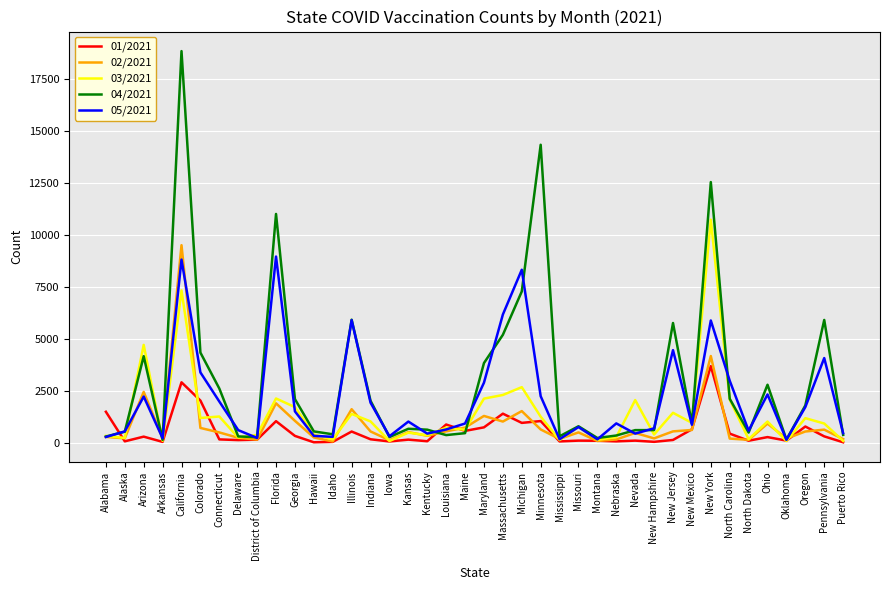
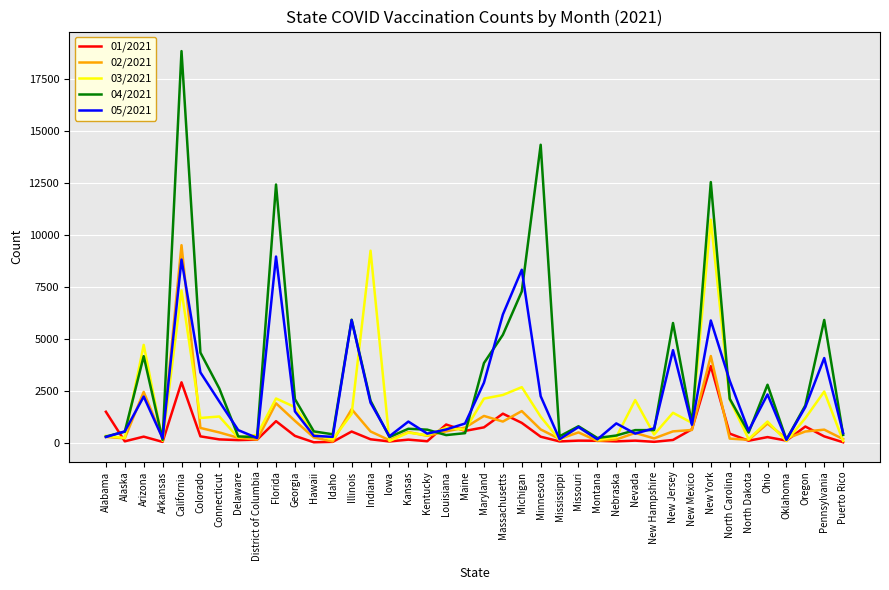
  {
    "01/2021": {
      "Alabama": 1500,
      "Alaska": 100,
      "Arizona": 300,
      "California": 2900,
-     "Colorado": 2000,
+     "Colorado": 300,
      "Connecticut": 200,
      "Florida": 1000,
      "Georgia": 300,
      "Hawaii": 0,
      "Illinois": 500,
      "Indiana": 200,
      "Kansas": 100,
      "Kentucky": 100,
      "Louisiana": 900,
      "Maryland": 700,
      "Massachusetts": 1400,
      "Michigan": 900,
-     "Minnesota": 1000,
+     "Minnesota": 300,
      "Missouri": 100,
      "Nevada": 100,
      "New Hampshire": 0,
      "New Jersey": 100,
      "New York": 3700,
      "North Carolina": 400,
      "Ohio": 300,
      "Oregon": 800,
      "Pennsylvania": 300
    },
    "02/2021": {
      "Arizona": 2400,
      "California": 9500,
      "Colorado": 700,
      "Connecticut": 500,
      "Florida": 1900,
      "Georgia": 1000,
      "Illinois": 1600,
      "Indiana": 500,
      "Maryland": 1300,
      "Massachusetts": 1000,
      "Michigan": 1500,
      "Minnesota": 600,
      "Missouri": 500,
      "New Hampshire": 200,
      "New Jersey": 500,
      "New York": 4200,
      "North Carolina": 200,
      "Oregon": 500,
      "Pennsylvania": 600
    },
    "03/2021": {
      "Arizona": 4700,
      "California": 7300,
      "Colorado": 1200,
      "Connecticut": 1300,
      "Florida": 2100,
      "Georgia": 1700,
      "Illinois": 1400,
-     "Indiana": 1000,
+     "Indiana": 9200,
      "Maryland": 2100,
      "Massachusetts": 2300,
      "Michigan": 2700,
      "Minnesota": 1200,
      "Nevada": 2000,
      "New Hampshire": 400,
      "New Jersey": 1400,
      "New York": 10700,
      "Oregon": 1200,
-     "Pennsylvania": 900
+     "Pennsylvania": 2500
    },
    "04/2021": {
      "Arizona": 4200,
      "California": 18900,
      "Colorado": 4300,
      "Connecticut": 2600,
-     "Florida": 11000,
+     "Florida": 12400,
      "Georgia": 2100,
      "Hawaii": 500,
      "Idaho": 400,
      "Kansas": 700,
      "Kentucky": 600,
      "Louisiana": 400,
      "Maryland": 3800,
      "Massachusetts": 5200,
      "Michigan": 7300,
      "Minnesota": 14400,
      "Mississippi": 300,
      "Nevada": 600,
      "New Jersey": 5800,
      "New York": 12600,
      "Ohio": 2800,
      "Pennsylvania": 5900
    },
    "05/2021": {
      "Arizona": 2200,
      "California": 8800,
      "Colorado": 3400,
      "Connecticut": 2000,
      "Delaware": 600,
      "Florida": 9000,
      "Georgia": 1500,
      "Kansas": 1000,
      "Maine": 900,
      "Maryland": 2900,
      "Massachusetts": 6200,
      "Michigan": 8300,
      "Minnesota": 2200,
      "Nebraska": 900,
      "New Jersey": 4500,
      "New York": 5900,
      "North Carolina": 3000,
      "Ohio": 2300,
      "Pennsylvania": 4100
    }
  }
